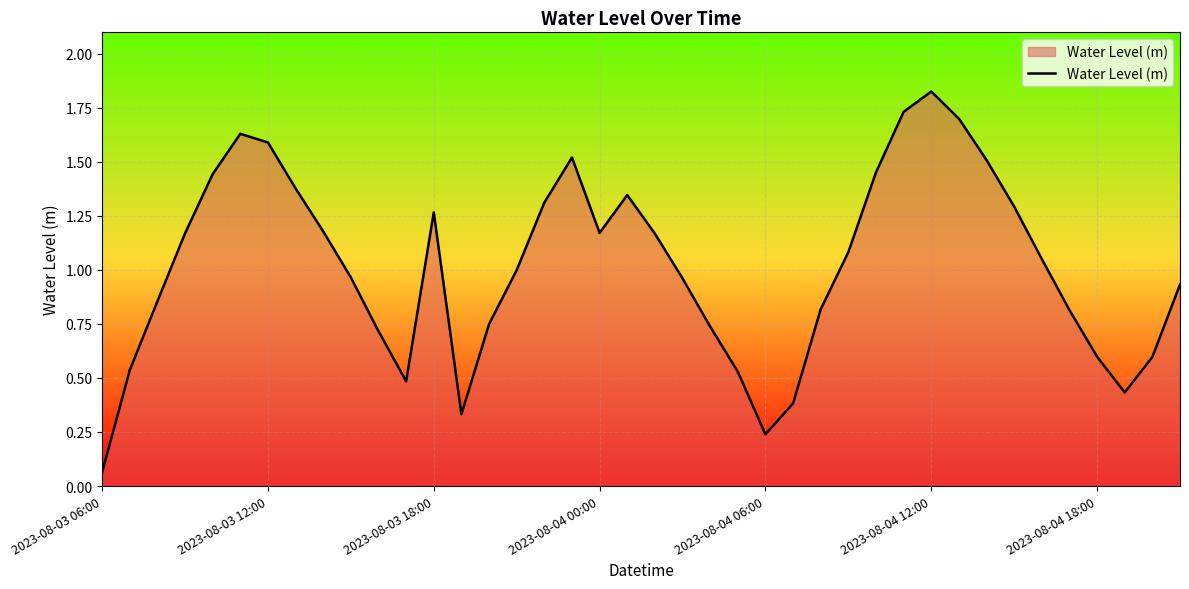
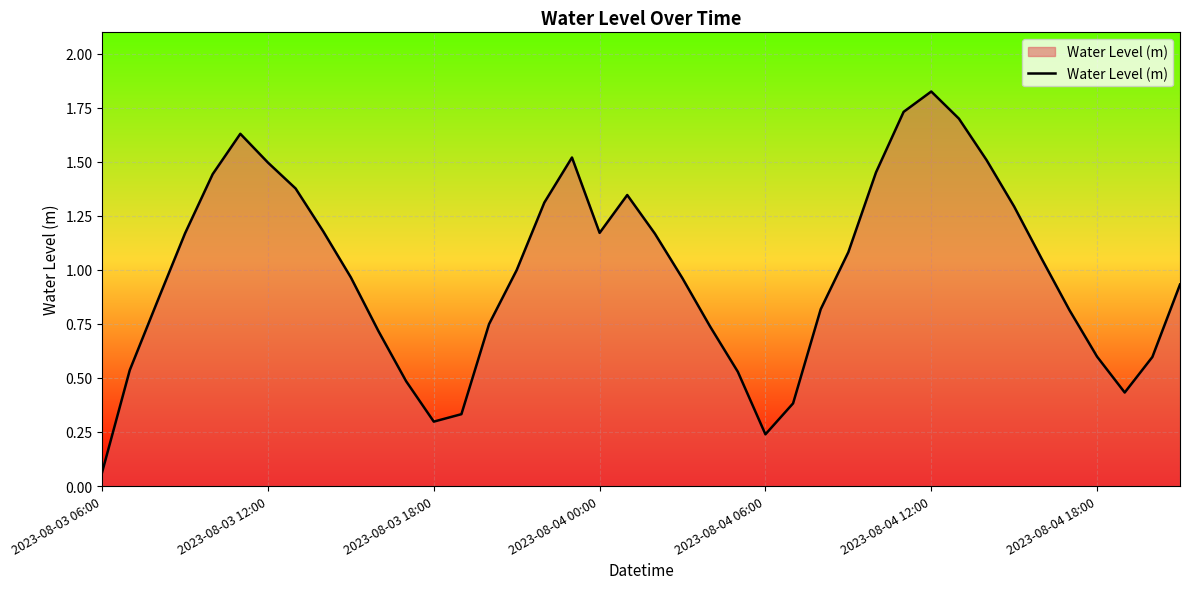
  {
    "2023-08-03 06:00": 0.06,
-   "2023-08-03 12:00": 1.59,
-   "2023-08-03 18:00": 1.27,
+   "2023-08-03 12:00": 1.50,
+   "2023-08-03 18:00": 0.30,
    "2023-08-04 00:00": 1.17,
    "2023-08-04 06:00": 0.24,
    "2023-08-04 12:00": 1.82,
    "2023-08-04 18:00": 0.60
  }
